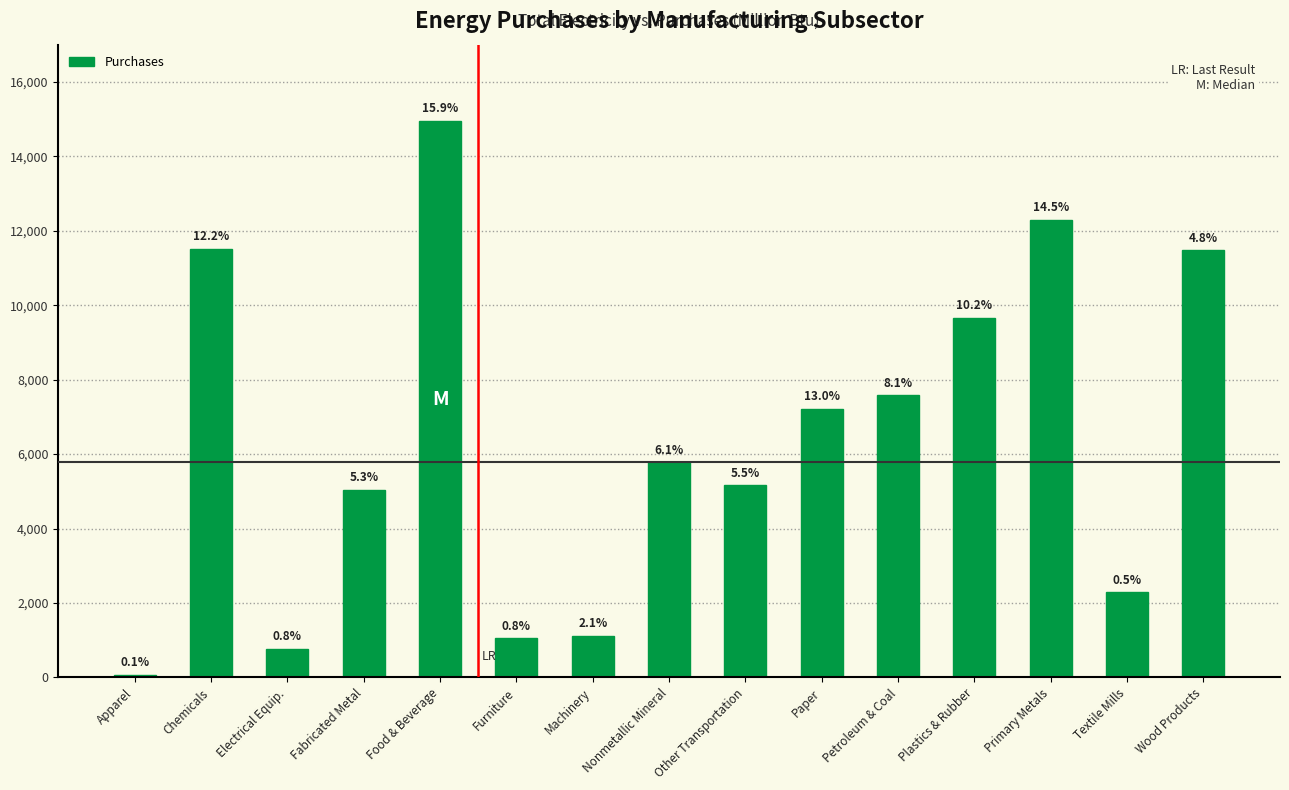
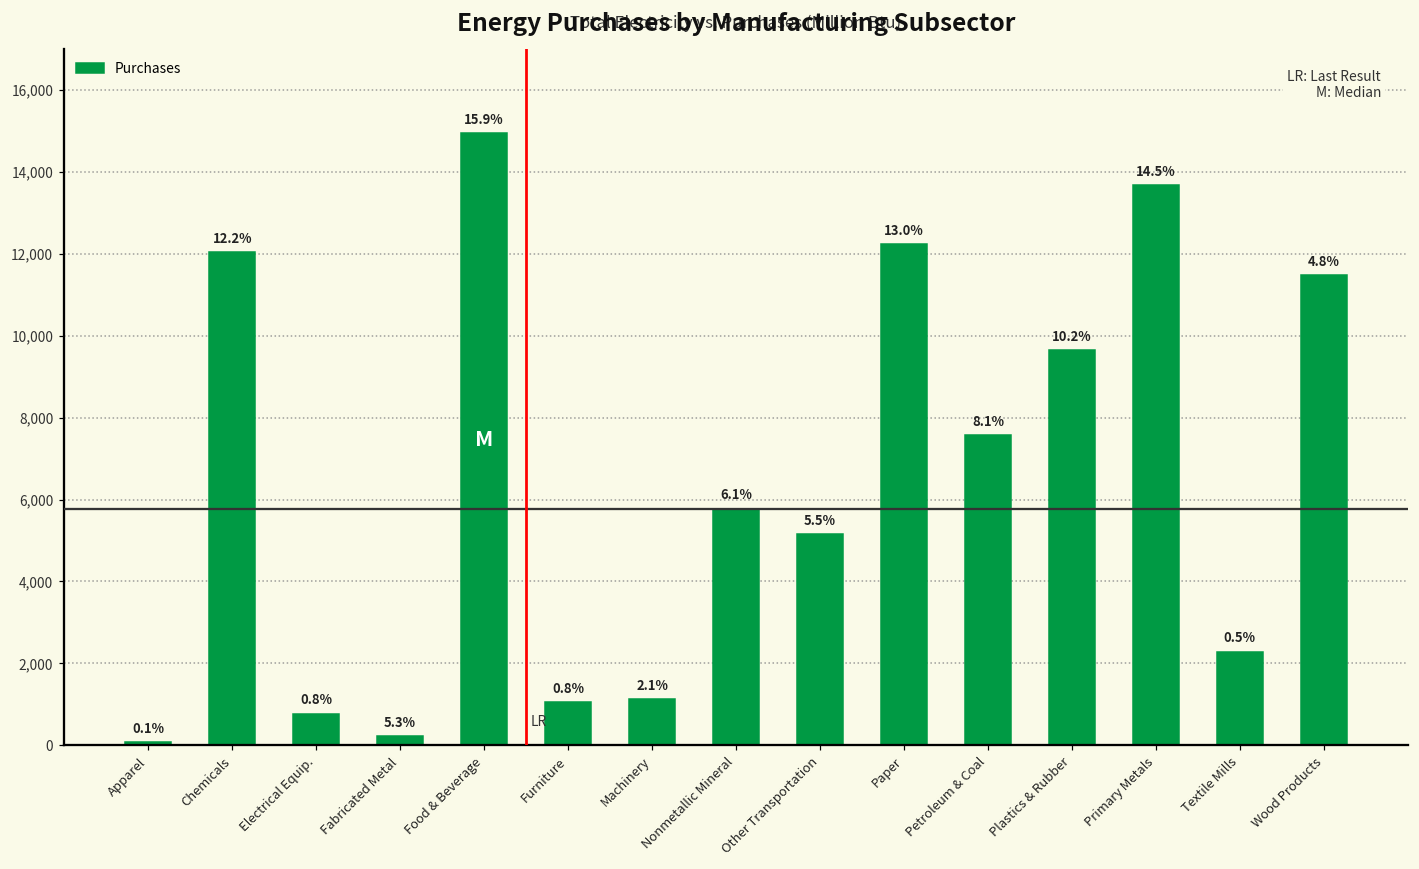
  {
-   "Chemicals": "11,500",
-   "Fabricated Metal": "5,000",
-   "Paper": "7,200",
-   "Primary Metals": "12,300"
+   "Chemicals": "12,000",
+   "Fabricated Metal": "200",
+   "Paper": "12,200",
+   "Primary Metals": "13,700"
  }
